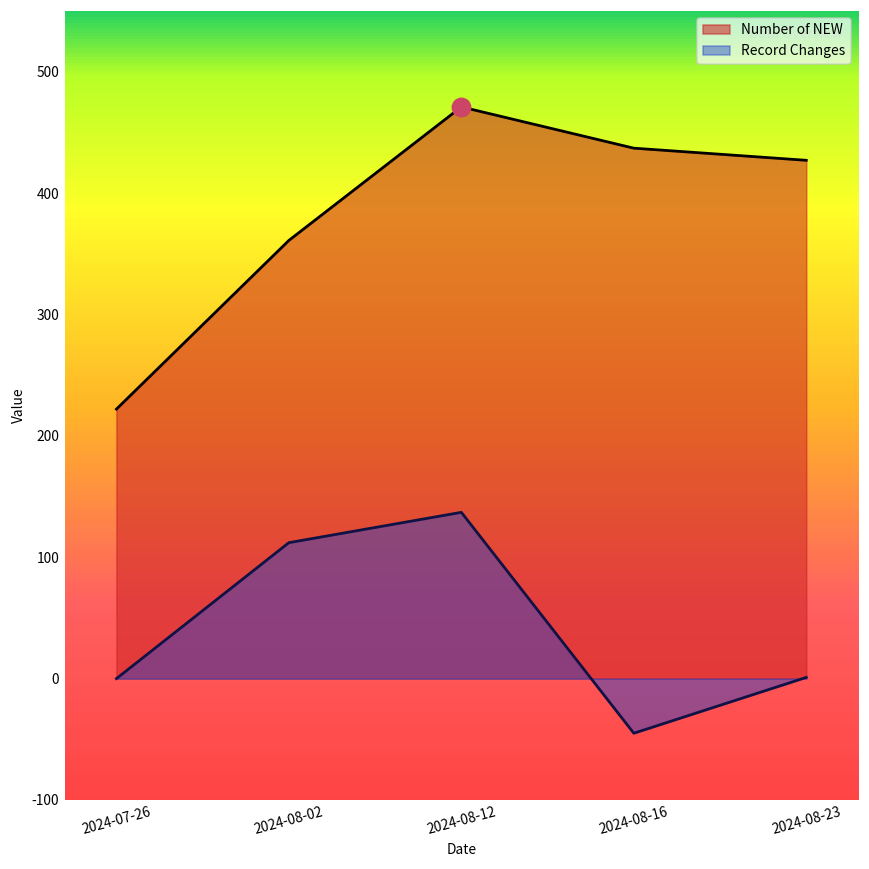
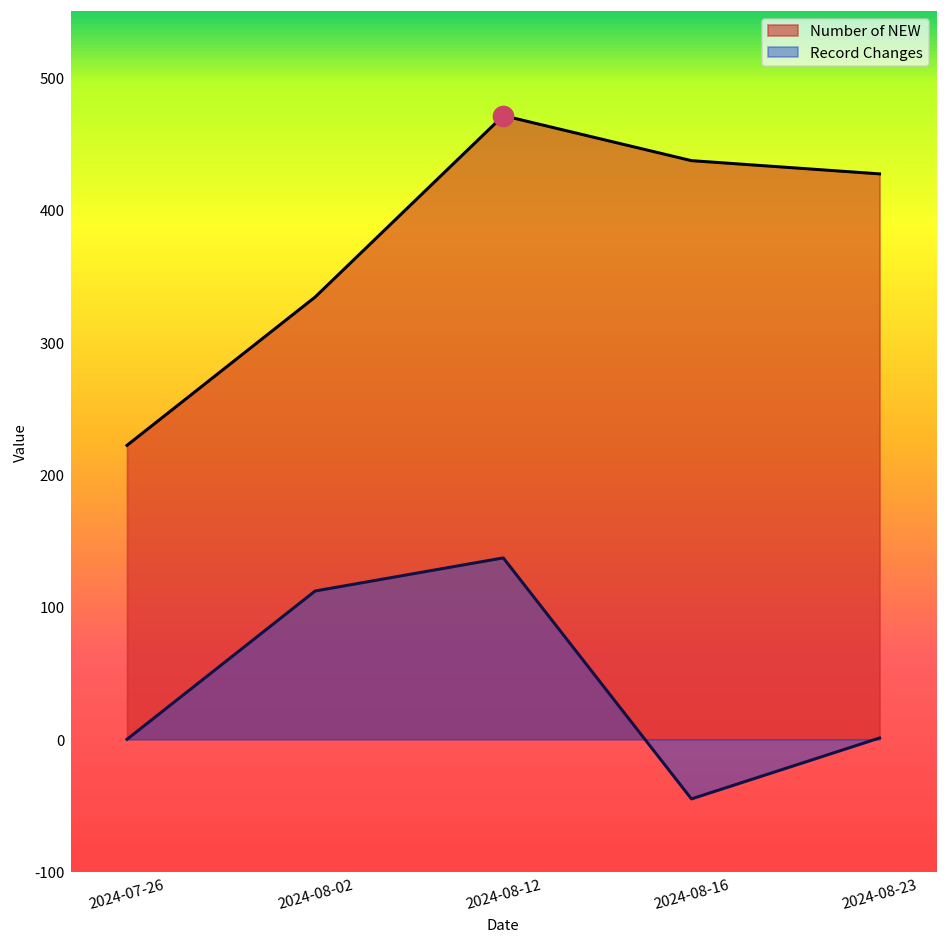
  {
    "Number of NEW": {
      "2024-07-26": 222,
-     "2024-08-02": 361,
+     "2024-08-02": 334,
      "2024-08-16": 437,
      "2024-08-23": 427
    }
  }
